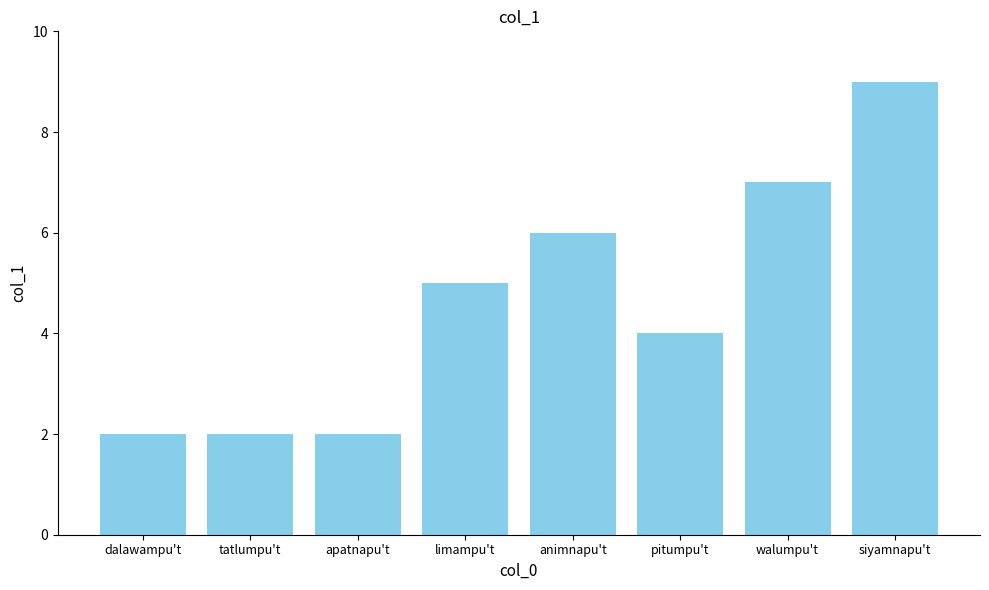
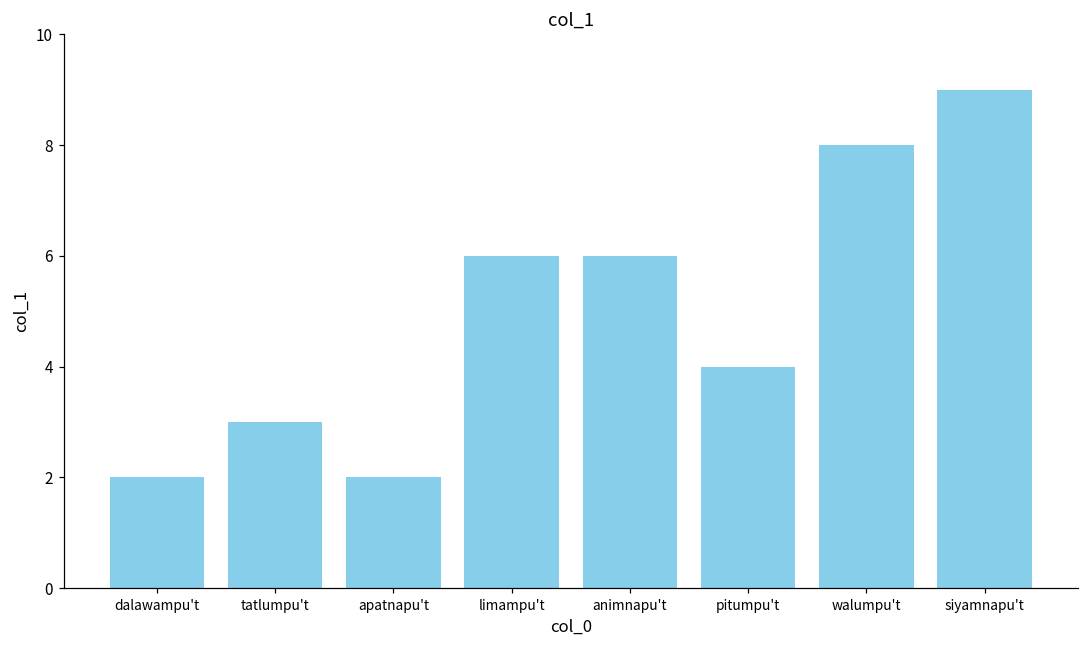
  {
    "dalawampu't": 2,
-   "tatlumpu't": 2,
+   "tatlumpu't": 3,
    "apatnapu't": 2,
-   "limampu't": 5,
+   "limampu't": 6,
    "animnapu't": 6,
    "pitumpu't": 4,
-   "walumpu't": 7,
+   "walumpu't": 8,
    "siyamnapu't": 9
  }
